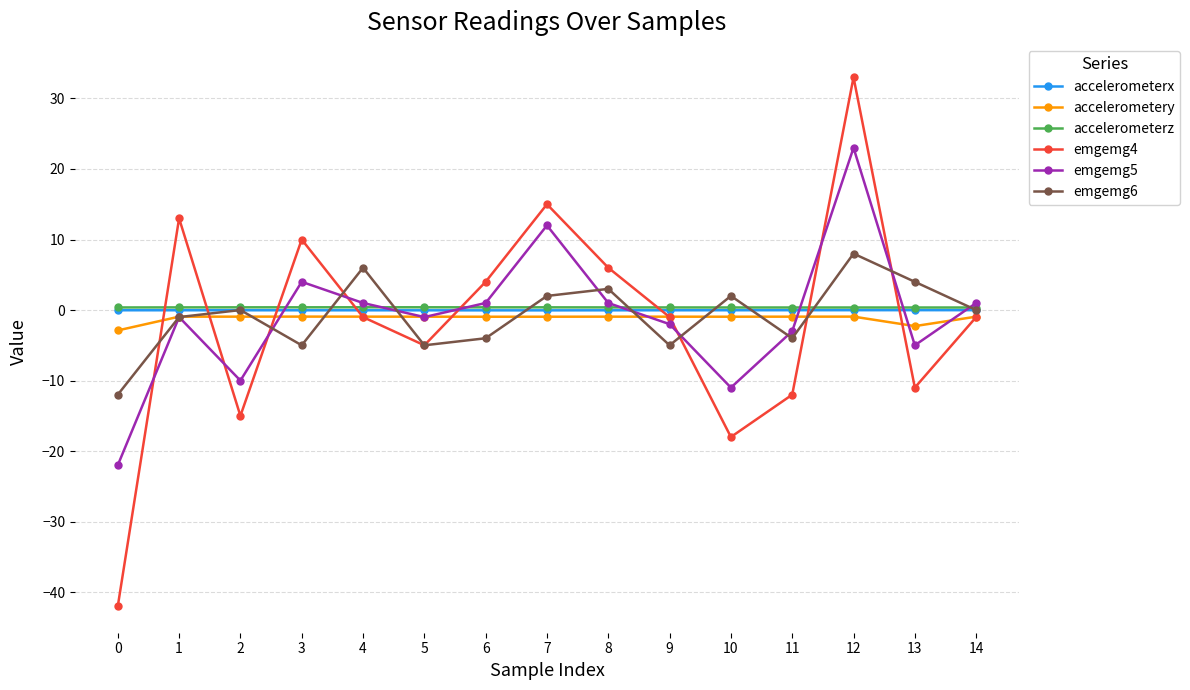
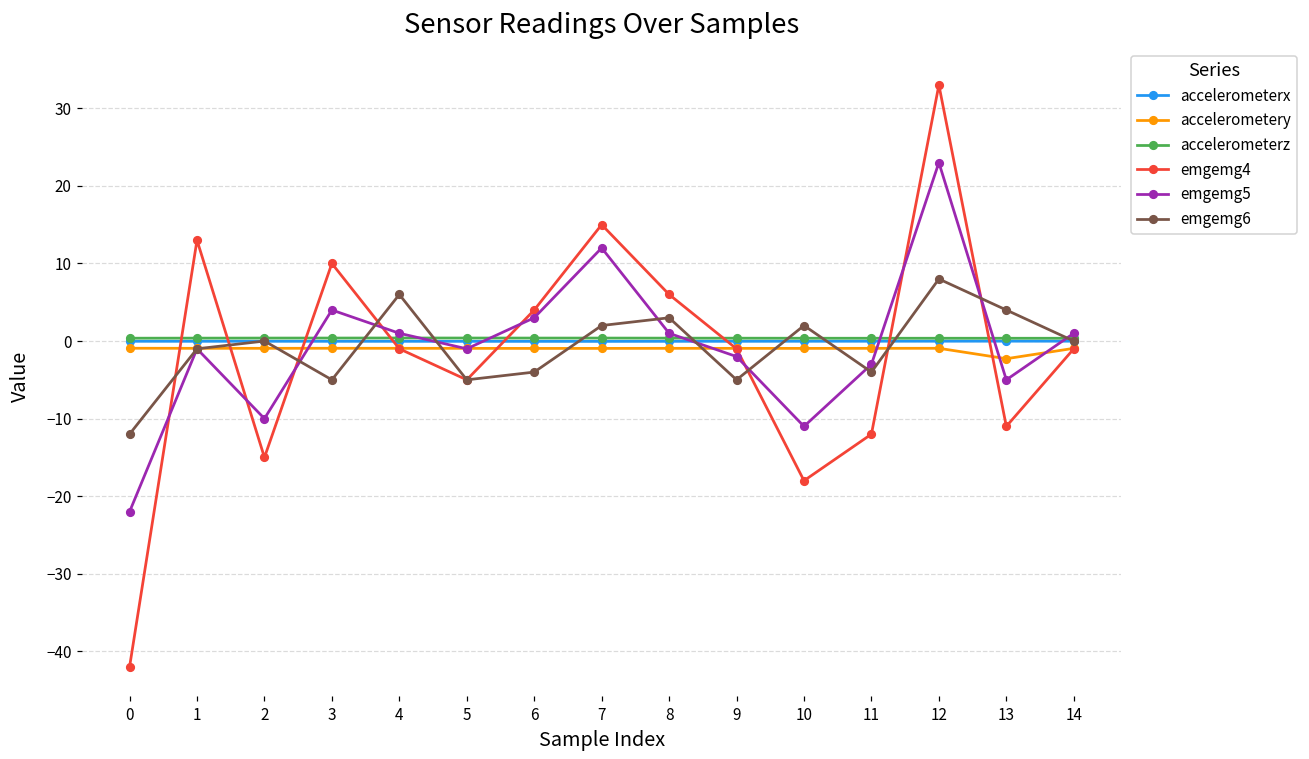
  {
    "accelerometerx": {
      "0": 0,
      "1": 0,
      "3": 0,
      "4": 0,
      "5": 0,
      "6": 0,
      "7": 0,
      "8": 0,
      "9": 0,
      "10": 0,
      "11": 0,
      "12": 0,
      "13": 0
    },
    "accelerometery": {
-     "0": -3,
+     "0": -1,
      "2": -1,
      "3": -1,
      "6": -1,
      "7": -1,
      "8": -1,
      "10": -1,
      "11": -1,
      "12": -1,
      "13": -2
    },
    "accelerometerz": {
      "0": 0,
      "1": 0,
      "2": 0,
      "3": 0,
      "4": 0,
      "5": 0,
      "6": 0,
      "7": 0,
      "8": 0,
      "9": 0,
      "10": 0,
      "11": 0,
      "12": 0,
      "13": 0
    },
    "emgemg4": {
      "0": -42,
      "1": 13,
      "2": -15,
      "3": 10,
      "6": 4,
      "7": 15,
      "8": 6,
      "10": -18,
      "11": -12,
      "12": 33,
      "13": -11
    },
    "emgemg5": {
      "0": -22,
      "2": -10,
      "3": 4,
      "4": 1,
-     "6": 1,
+     "6": 3,
      "7": 12,
      "8": 1,
      "9": -2,
      "10": -11,
      "11": -3,
      "12": 23,
      "13": -5,
      "14": 1
    },
    "emgemg6": {
      "0": -12,
      "3": -5,
      "4": 6,
      "6": -4,
      "7": 2,
      "8": 3,
      "9": -5,
      "10": 2,
      "11": -4,
      "12": 8,
      "13": 4
    }
  }
